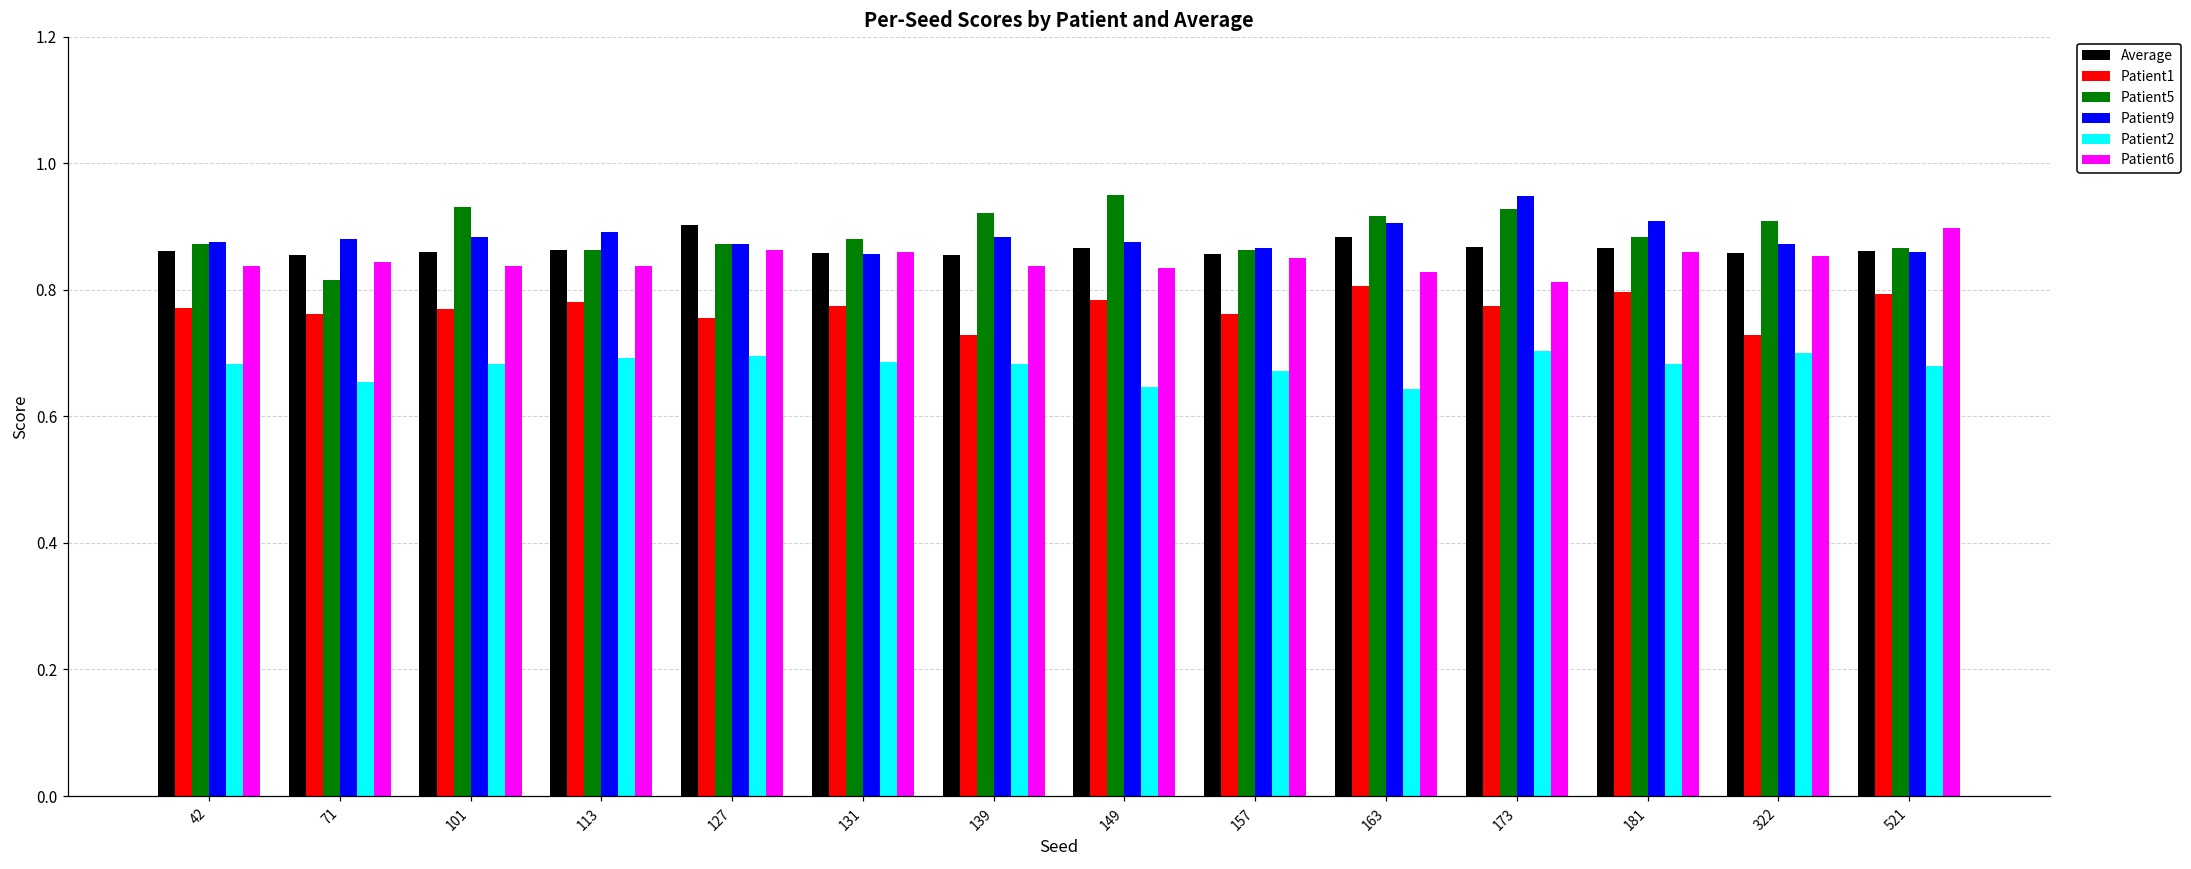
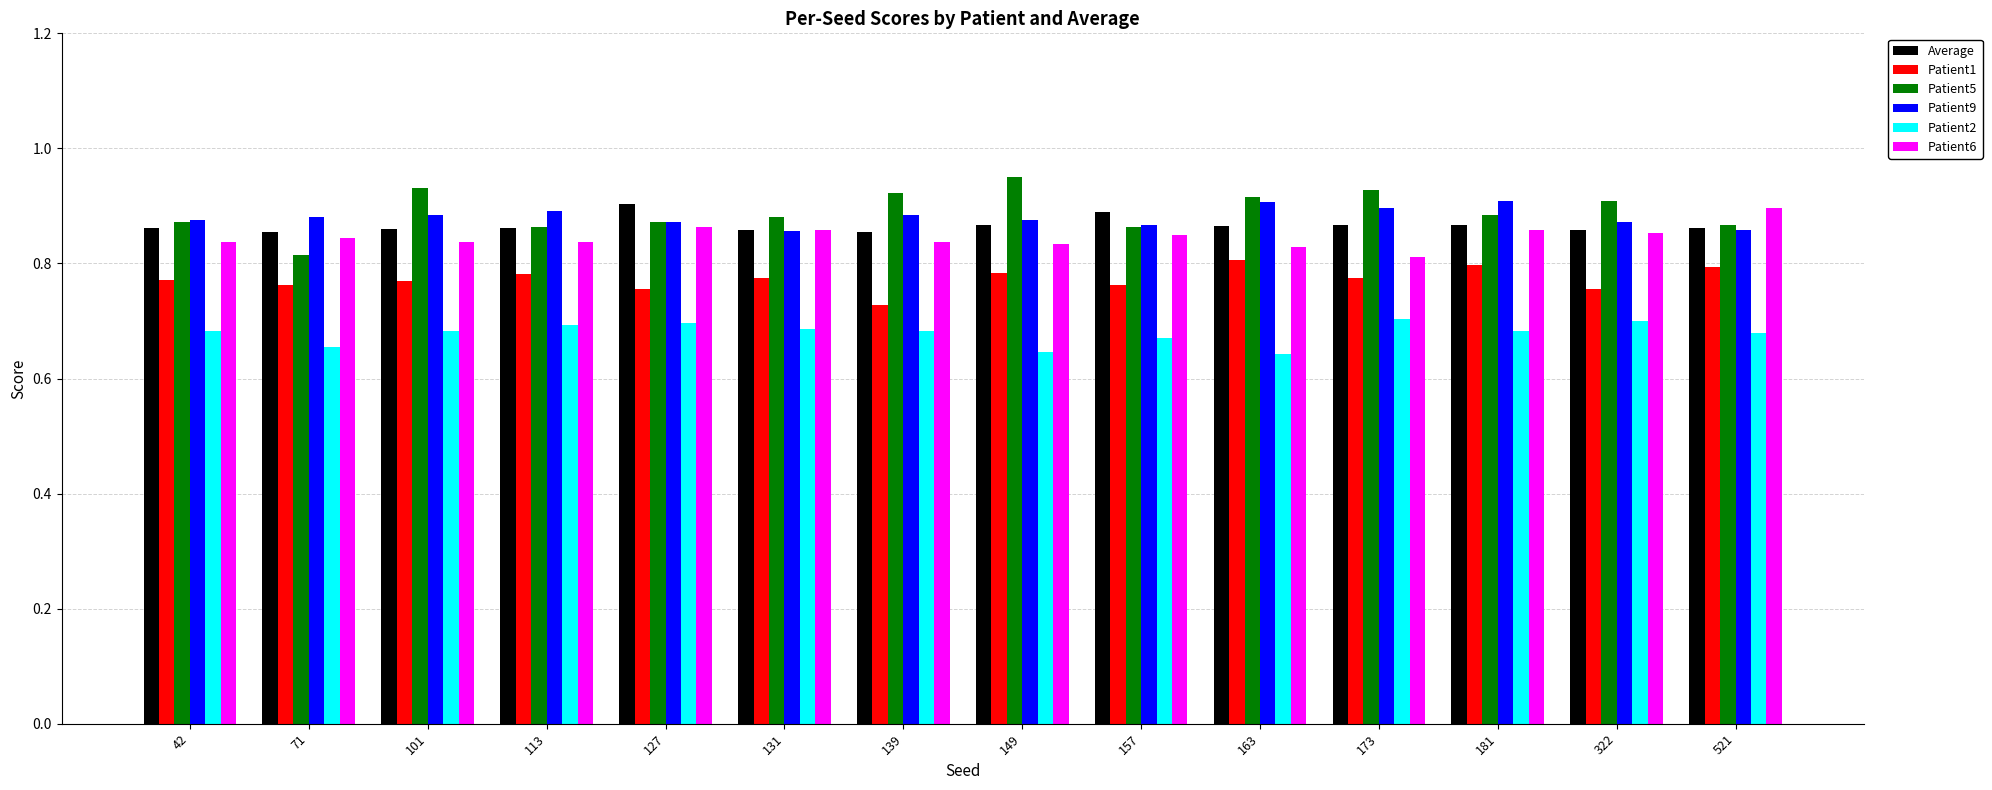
  {
    "Average": {
      "42": 0.86,
      "71": 0.85,
      "101": 0.86,
      "113": 0.86,
      "127": 0.90,
      "131": 0.86,
      "139": 0.85,
      "149": 0.87,
-     "157": 0.86,
-     "163": 0.88,
+     "157": 0.89,
+     "163": 0.86,
      "173": 0.87,
      "181": 0.87,
      "322": 0.86,
      "521": 0.86
    },
    "Patient1": {
      "42": 0.77,
      "71": 0.76,
      "101": 0.77,
      "113": 0.78,
      "127": 0.76,
      "131": 0.78,
      "139": 0.73,
      "149": 0.78,
      "157": 0.76,
      "163": 0.81,
      "173": 0.78,
      "181": 0.80,
-     "322": 0.73,
+     "322": 0.76,
      "521": 0.79
    },
    "Patient5": {
      "42": 0.87,
      "71": 0.82,
      "101": 0.93,
      "113": 0.86,
      "127": 0.87,
      "131": 0.88,
      "139": 0.92,
      "149": 0.95,
      "157": 0.86,
      "163": 0.92,
      "173": 0.93,
      "181": 0.88,
      "322": 0.91,
      "521": 0.87
    },
    "Patient9": {
      "42": 0.88,
      "71": 0.88,
      "101": 0.88,
      "113": 0.89,
      "127": 0.87,
      "131": 0.86,
      "139": 0.88,
      "149": 0.88,
      "157": 0.87,
      "163": 0.91,
-     "173": 0.95,
+     "173": 0.90,
      "181": 0.91,
      "322": 0.87,
      "521": 0.86
    },
    "Patient2": {
      "42": 0.68,
      "71": 0.65,
      "101": 0.68,
      "113": 0.69,
      "127": 0.70,
      "131": 0.69,
      "139": 0.68,
      "149": 0.65,
      "157": 0.67,
      "163": 0.64,
      "173": 0.70,
      "181": 0.68,
      "322": 0.70,
      "521": 0.68
    },
    "Patient6": {
      "42": 0.84,
      "71": 0.84,
      "101": 0.84,
      "113": 0.84,
      "127": 0.86,
      "131": 0.86,
      "139": 0.84,
      "149": 0.83,
      "157": 0.85,
      "163": 0.83,
      "173": 0.81,
      "181": 0.86,
      "322": 0.85,
      "521": 0.90
    }
  }
